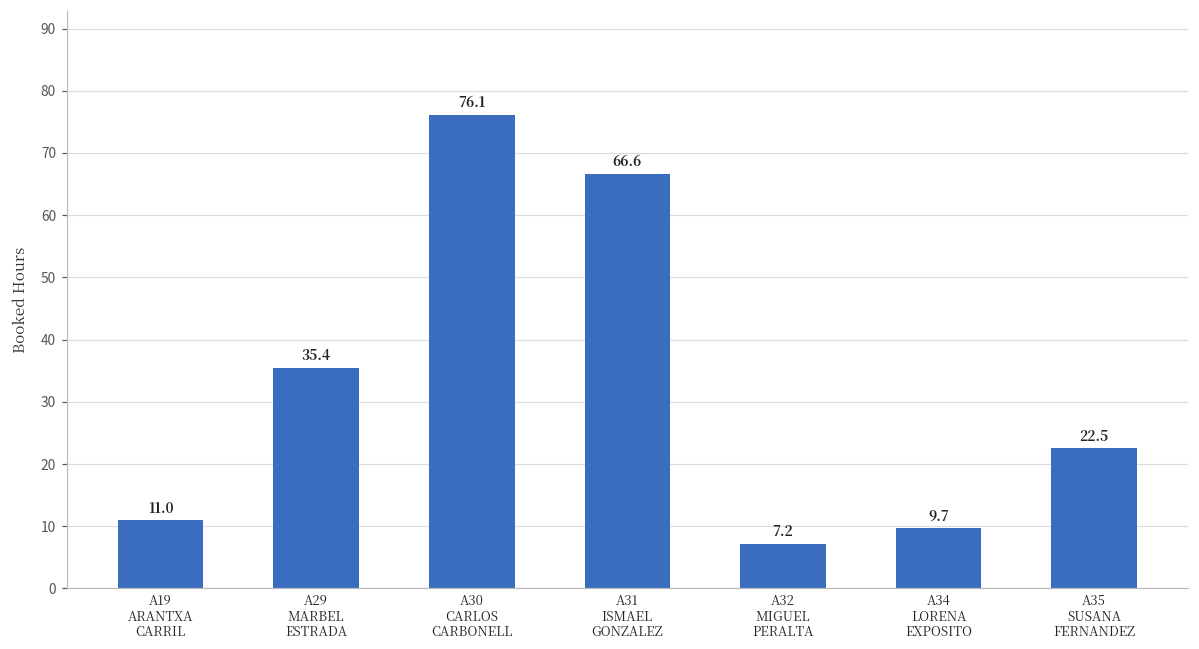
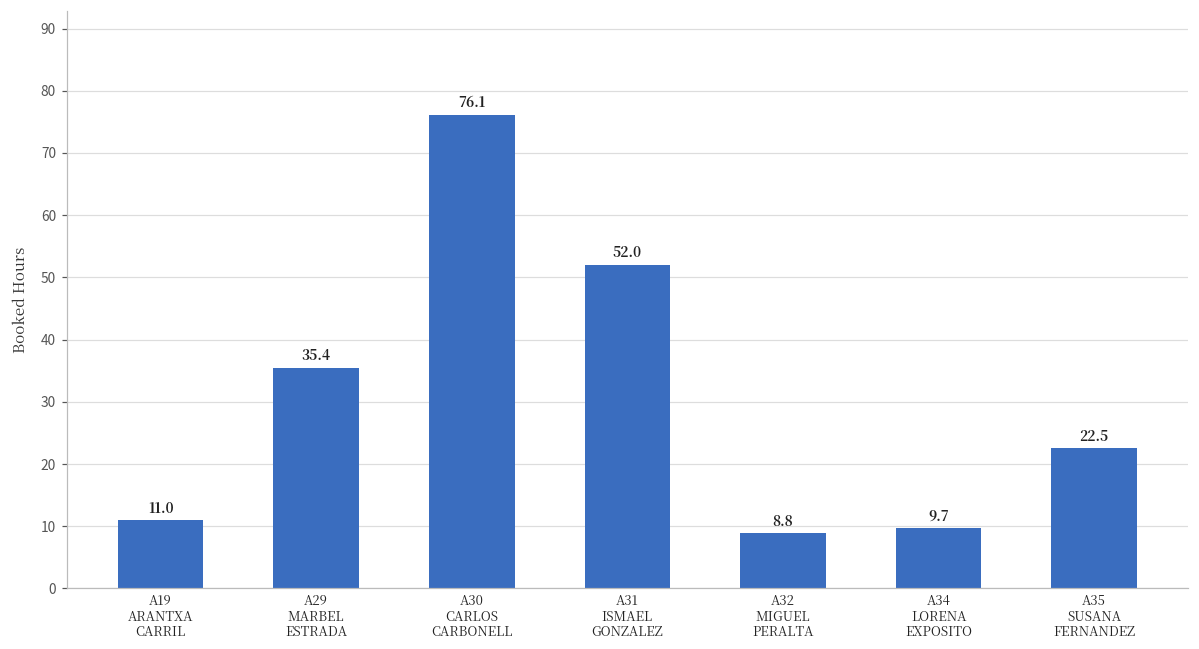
  {
    "A19 ARANTXA CARRIL": 11.0,
    "A29 MARBEL ESTRADA": 35.4,
    "A30 CARLOS CARBONELL": 76.1,
-   "A31 ISMAEL GONZALEZ": 66.6,
-   "A32 MIGUEL PERALTA": 7.2,
+   "A31 ISMAEL GONZALEZ": 52.0,
+   "A32 MIGUEL PERALTA": 8.8,
    "A34 LORENA EXPOSITO": 9.7,
    "A35 SUSANA FERNANDEZ": 22.5
  }
